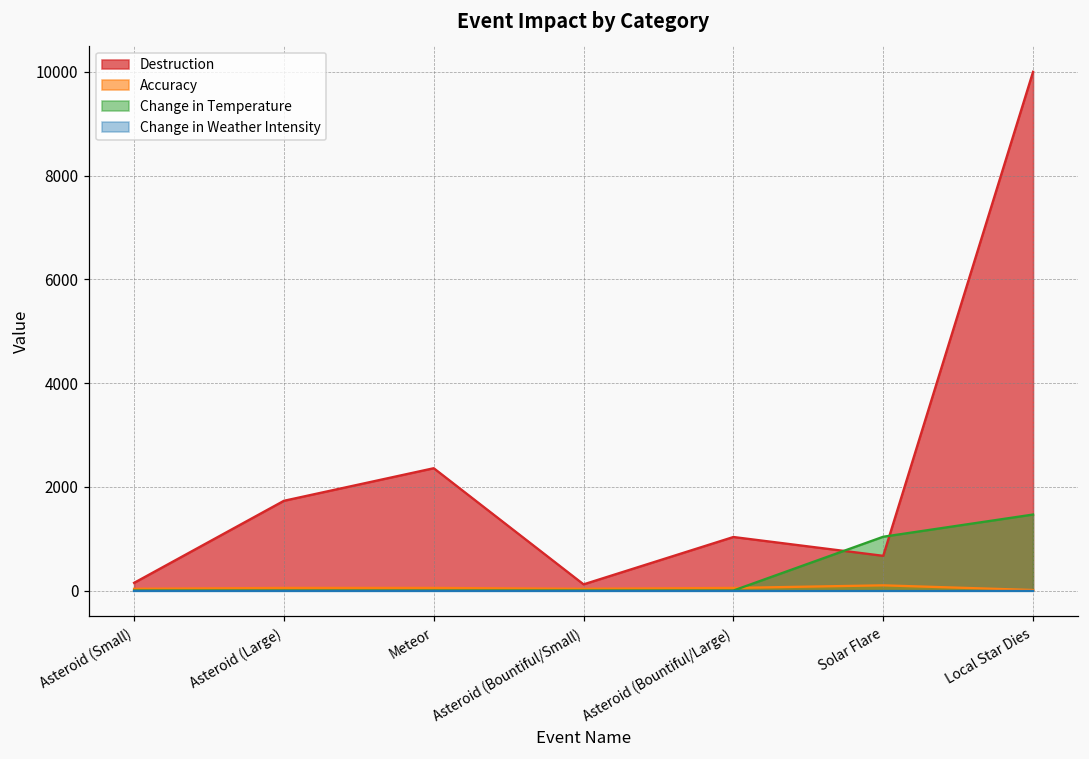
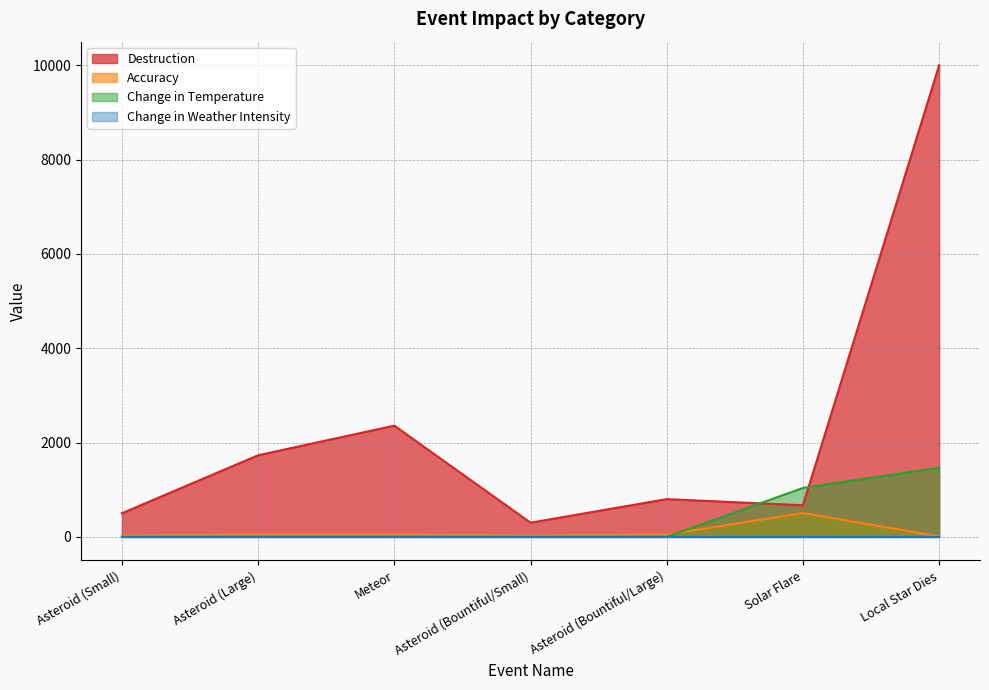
  {
    "Destruction": {
-     "Asteroid (Small)": 100,
+     "Asteroid (Small)": 500,
      "Asteroid (Large)": 1700,
      "Meteor": 2400,
-     "Asteroid (Bountiful/Small)": 100,
-     "Asteroid (Bountiful/Large)": 1000,
+     "Asteroid (Bountiful/Small)": 300,
+     "Asteroid (Bountiful/Large)": 800,
      "Solar Flare": 700,
      "Local Star Dies": 10000
    },
    "Accuracy": {
-     "Solar Flare": 100
+     "Solar Flare": 500
    },
    "Change in Temperature": {
      "Solar Flare": 1000,
      "Local Star Dies": 1500
    },
    "Change in Weather Intensity": {
      "Solar Flare": 0
    }
  }
